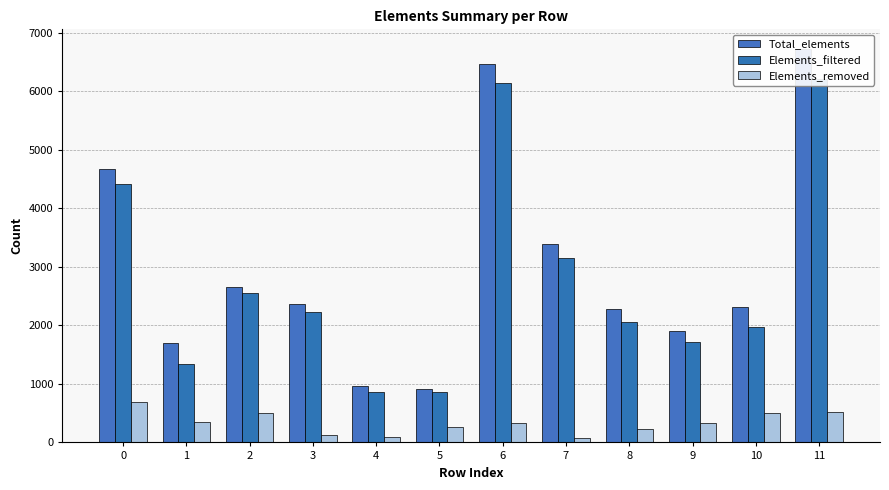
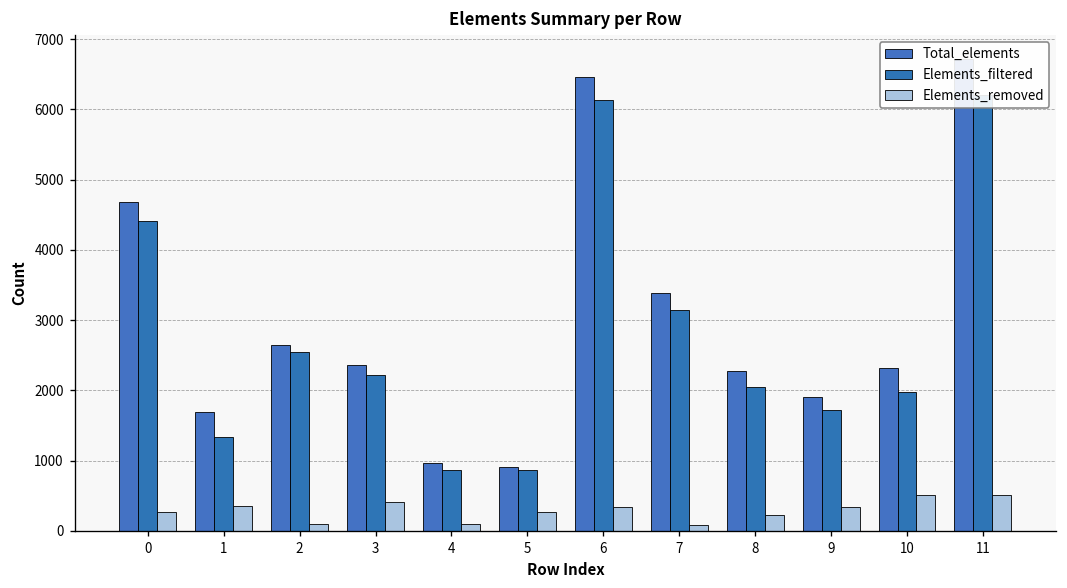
  {
    "Elements_removed": {
-     "0": 700,
+     "0": 300,
      "1": 400,
-     "2": 500,
-     "3": 100,
+     "2": 100,
+     "3": 400,
      "4": 100,
      "5": 300,
      "6": 300,
      "7": 100,
      "8": 200,
      "9": 300,
      "10": 500,
      "11": 500
    }
  }
